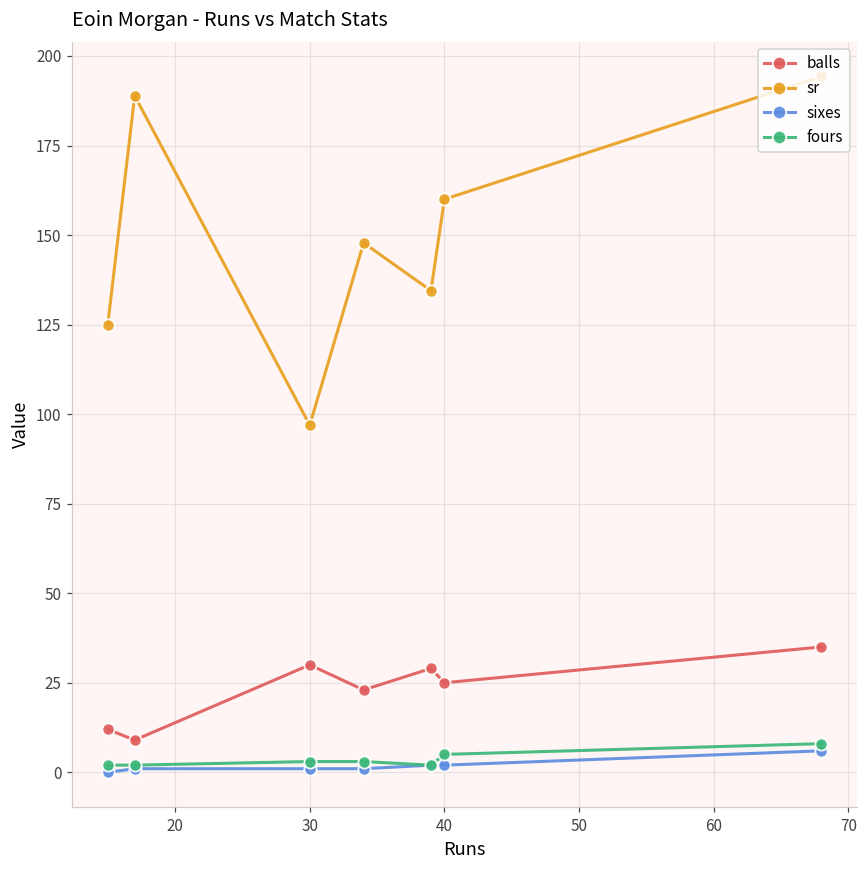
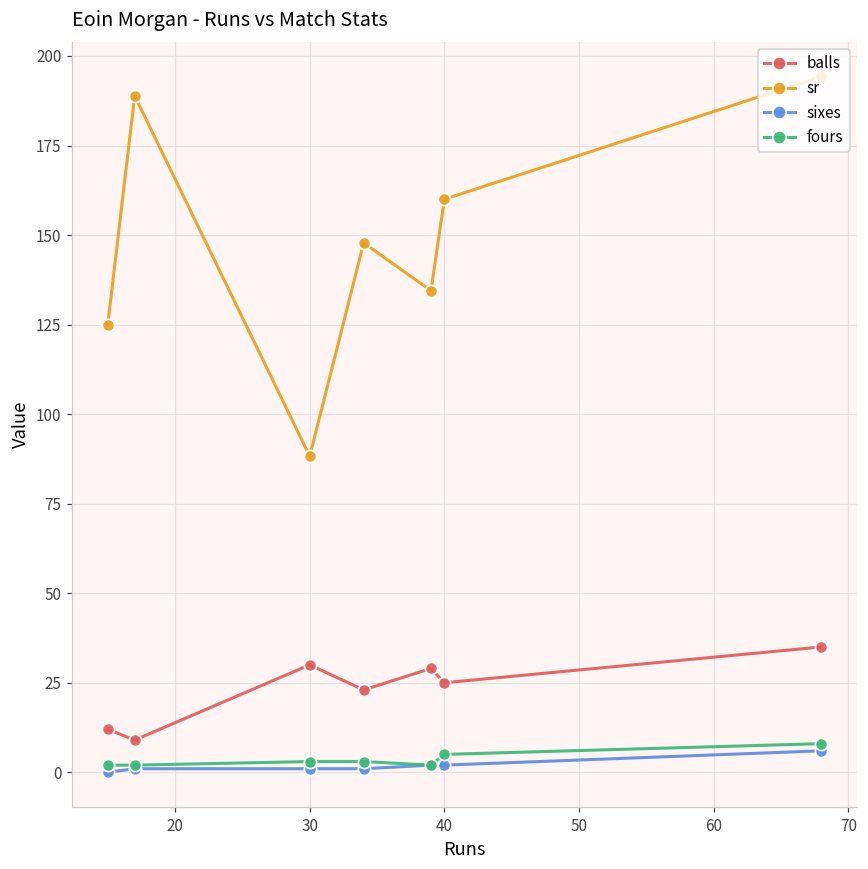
  {
    "balls": {
      "30": 30,
      "40": 25
    },
    "sr": {
-     "30": 97,
+     "30": 88,
      "40": 160
    },
    "sixes": {
      "30": 1,
      "40": 2
    },
    "fours": {
      "30": 3,
      "40": 5
    }
  }
